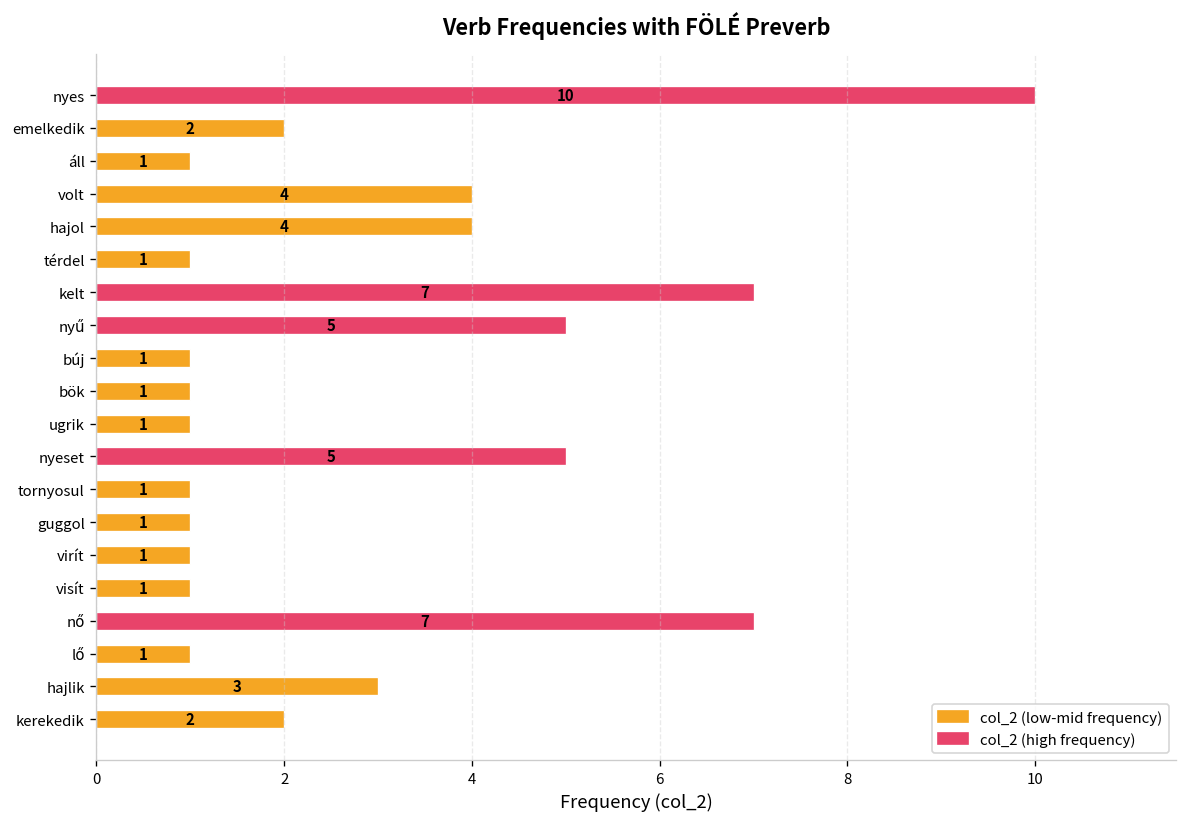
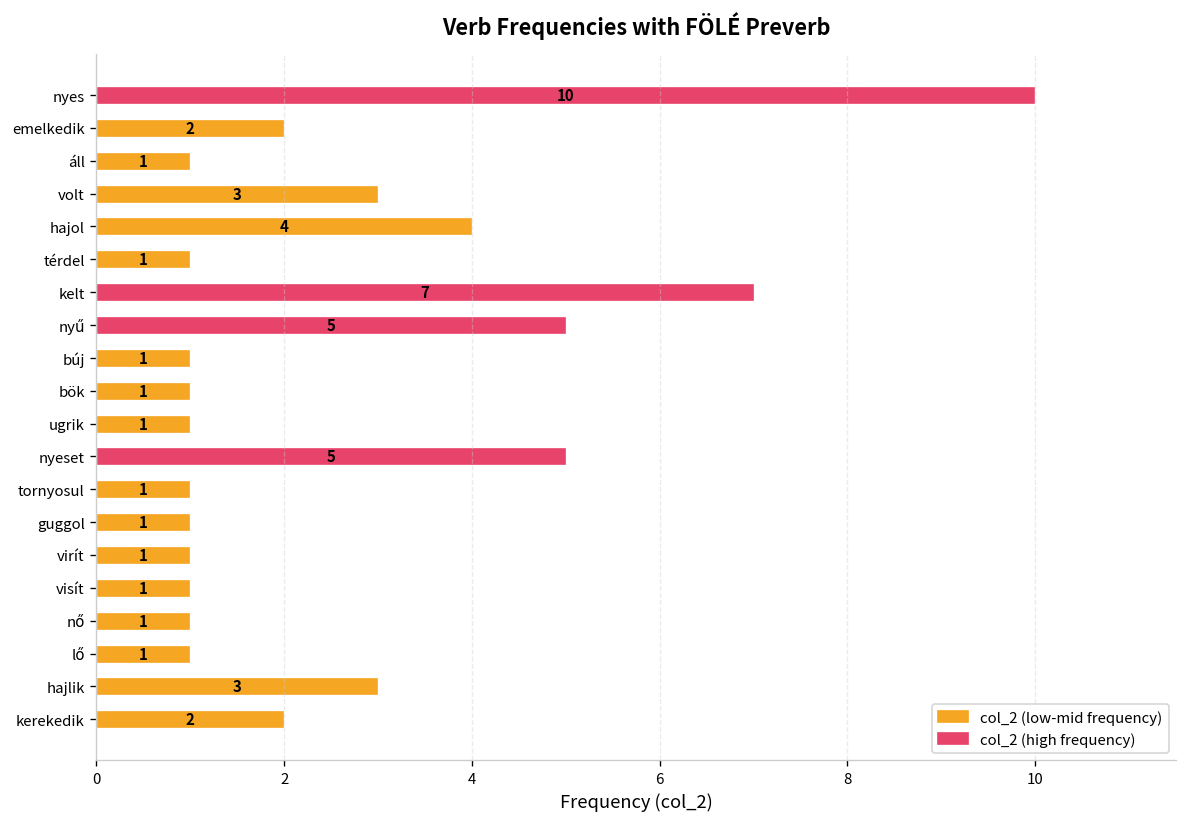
  {
    "nyes": 10,
    "emelkedik": 2,
    "áll": 1,
-   "volt": 4,
+   "volt": 3,
    "hajol": 4,
    "térdel": 1,
    "kelt": 7,
    "nyű": 5,
    "búj": 1,
    "bök": 1,
    "ugrik": 1,
    "nyeset": 5,
    "tornyosul": 1,
    "guggol": 1,
    "virít": 1,
    "visít": 1,
-   "nő": 7,
+   "nő": 1,
    "lő": 1,
    "hajlik": 3,
    "kerekedik": 2
  }
